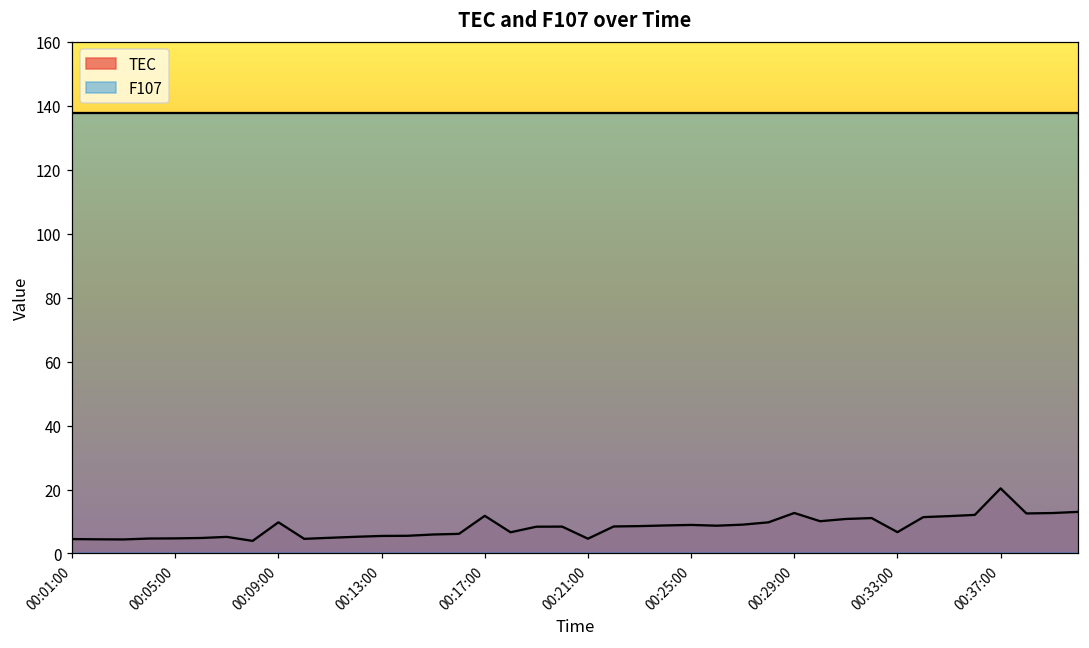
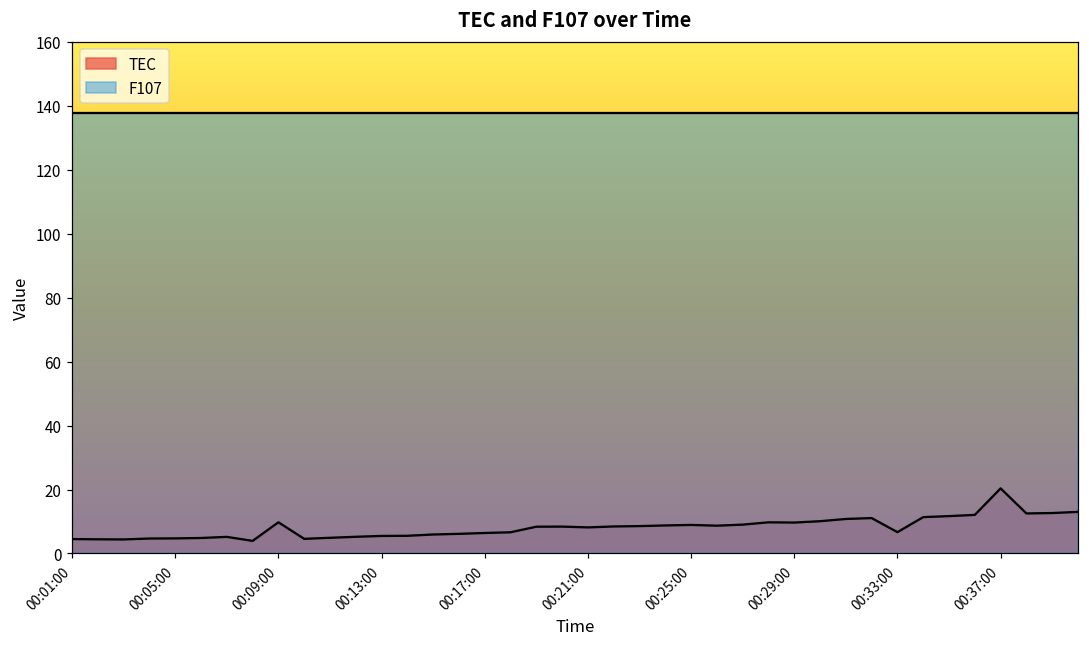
  {
    "TEC": {
      "00:01:00": 4,
      "00:05:00": 5,
      "00:09:00": 10,
      "00:13:00": 5,
-     "00:17:00": 12,
-     "00:21:00": 5,
+     "00:17:00": 6,
+     "00:21:00": 8,
      "00:25:00": 9,
-     "00:29:00": 13,
+     "00:29:00": 10,
      "00:33:00": 7,
      "00:37:00": 20
    },
    "F107": {
      "00:01:00": 138,
      "00:05:00": 138,
      "00:09:00": 138,
      "00:13:00": 138,
      "00:17:00": 138,
      "00:21:00": 138,
      "00:25:00": 138,
      "00:29:00": 138,
      "00:33:00": 138,
      "00:37:00": 138
    }
  }
